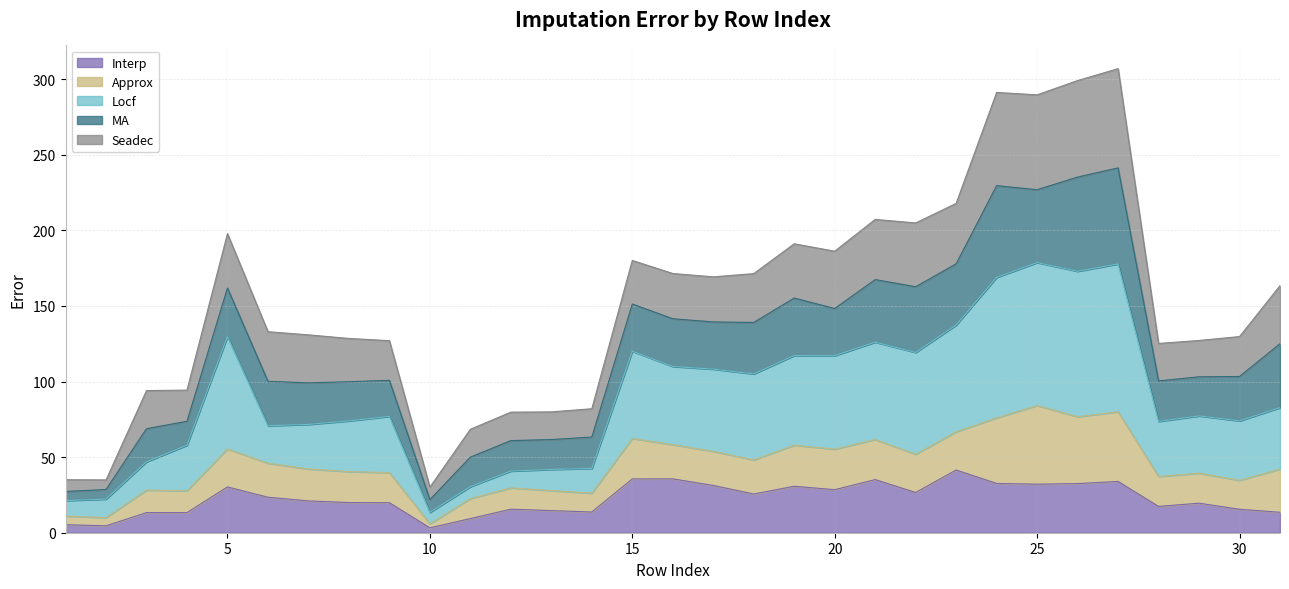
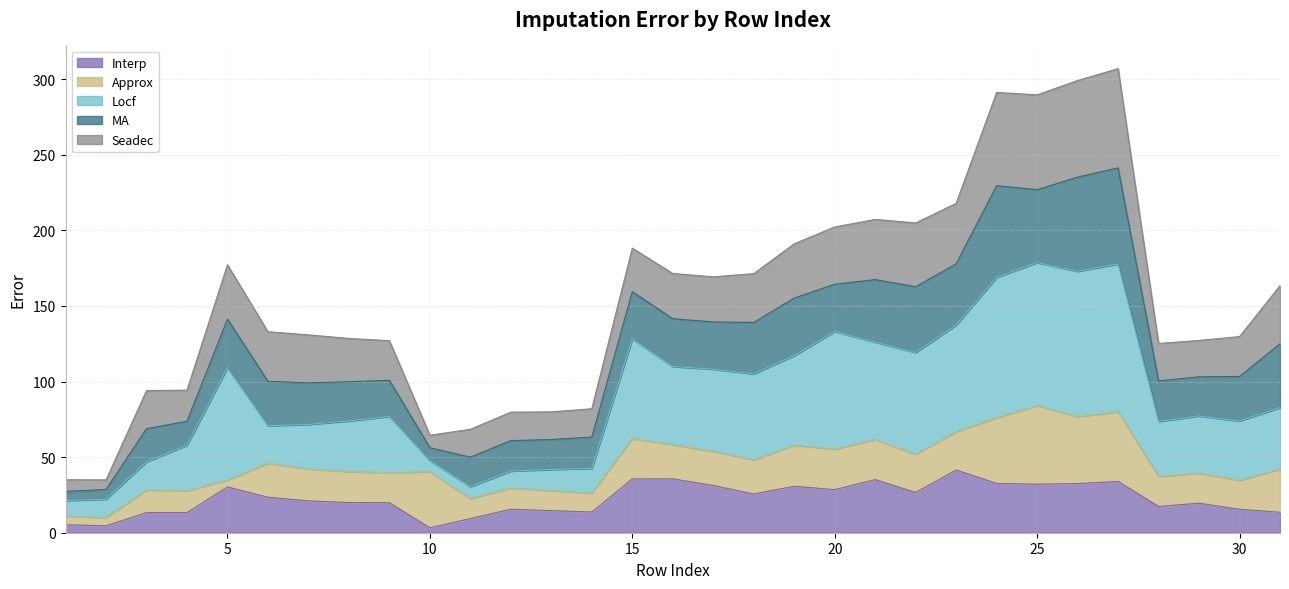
  {
    "Approx": {
-     "5": 25,
-     "10": 3,
+     "5": 5,
+     "10": 37,
      "15": 27,
      "20": 27,
      "25": 52,
      "30": 19
    },
    "Locf": {
      "5": 74,
      "10": 7,
-     "15": 58,
-     "20": 62,
+     "15": 66,
+     "20": 78,
      "25": 95,
      "30": 39
    },
    "MA": {
      "5": 32,
      "10": 8,
      "15": 31,
      "20": 31,
      "25": 48,
      "30": 29
    }
  }
